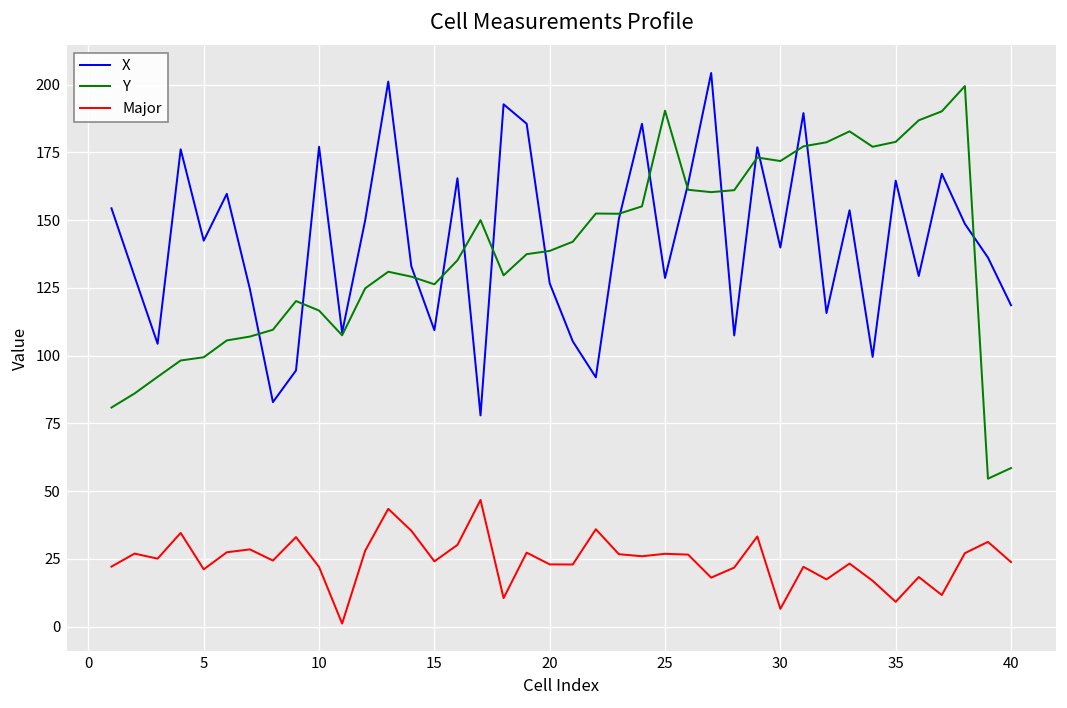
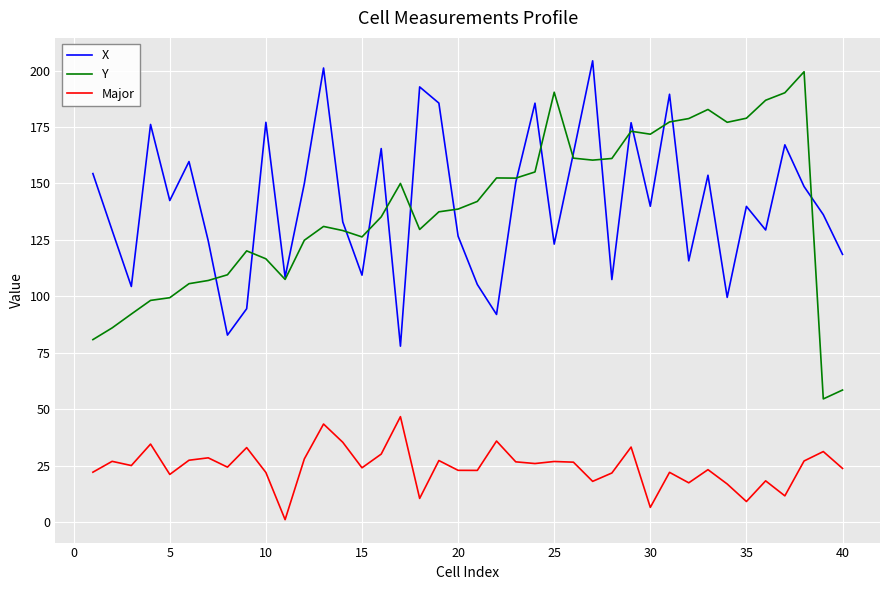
  {
    "X": {
      "5": 142,
      "10": 177,
      "15": 109,
      "20": 127,
-     "25": 129,
+     "25": 123,
      "30": 140,
-     "35": 165,
+     "35": 140,
      "40": 119
    },
    "Y": {
      "5": 99,
      "10": 117,
      "15": 126,
      "20": 139,
      "25": 190,
      "30": 172,
      "35": 179,
      "40": 59
    },
    "Major": {
      "5": 21,
      "10": 22,
      "15": 24,
      "20": 23,
      "25": 27,
      "30": 7,
      "35": 9,
      "40": 24
    }
  }
